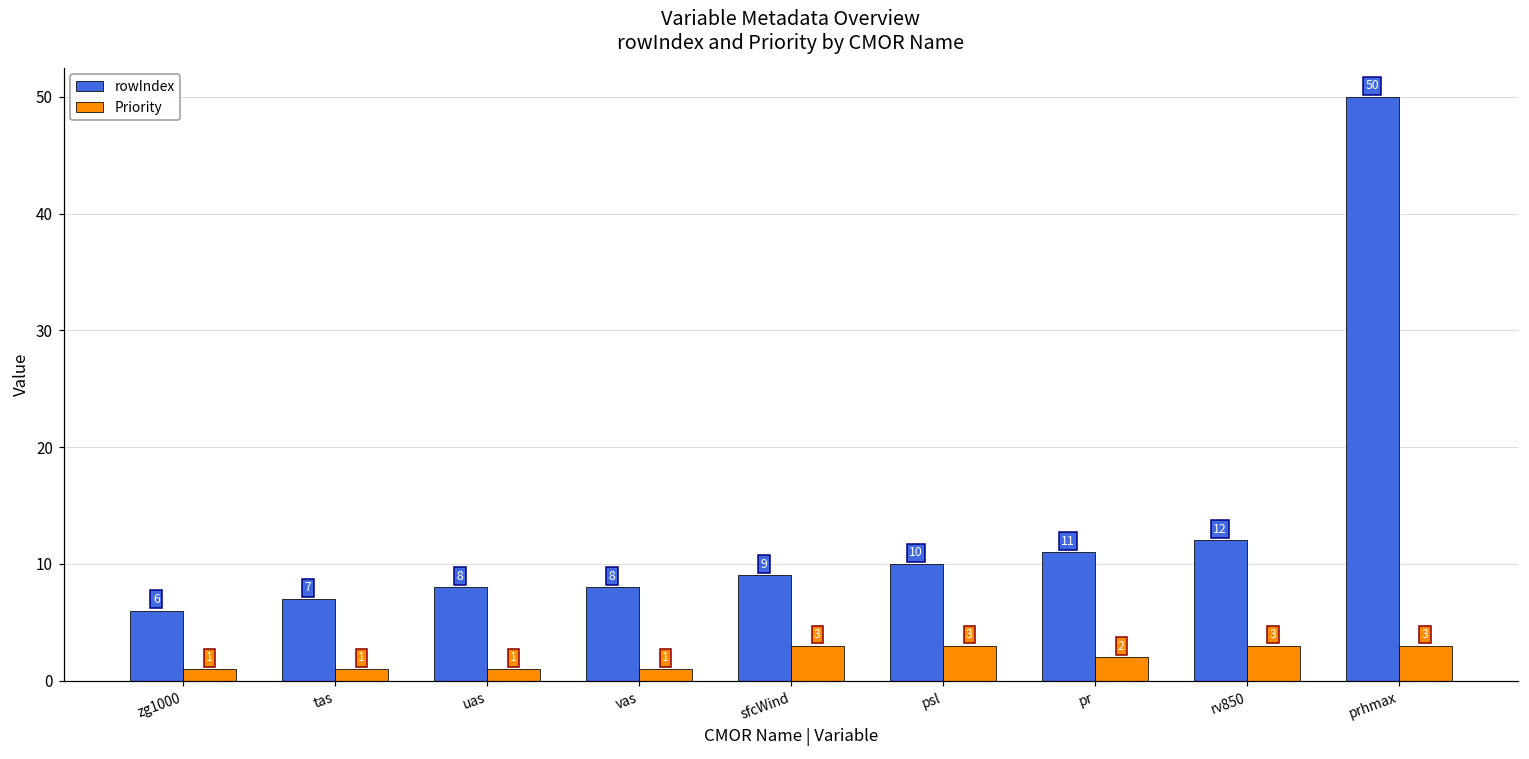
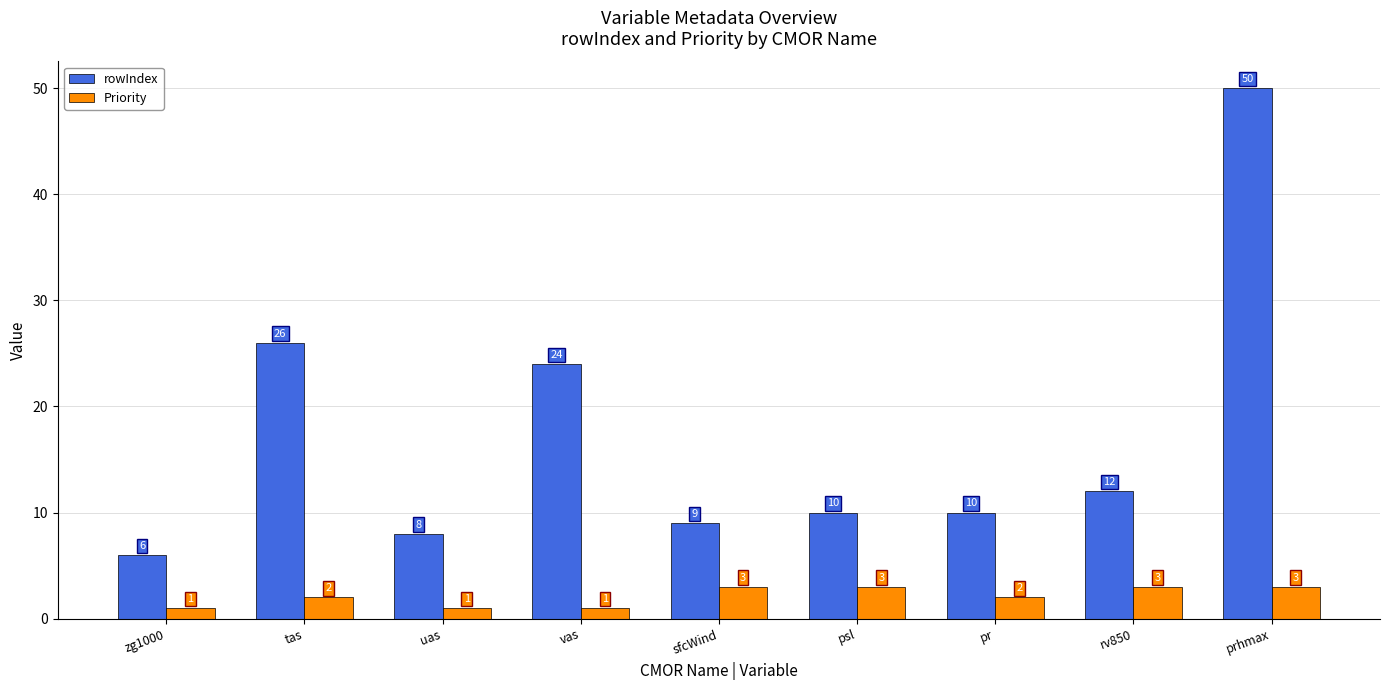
  {
    "rowIndex": {
-     "tas": 7,
-     "vas": 8,
-     "pr": 11
+     "tas": 26,
+     "vas": 24,
+     "pr": 10
    },
    "Priority": {
-     "tas": 1
+     "tas": 2
    }
  }
